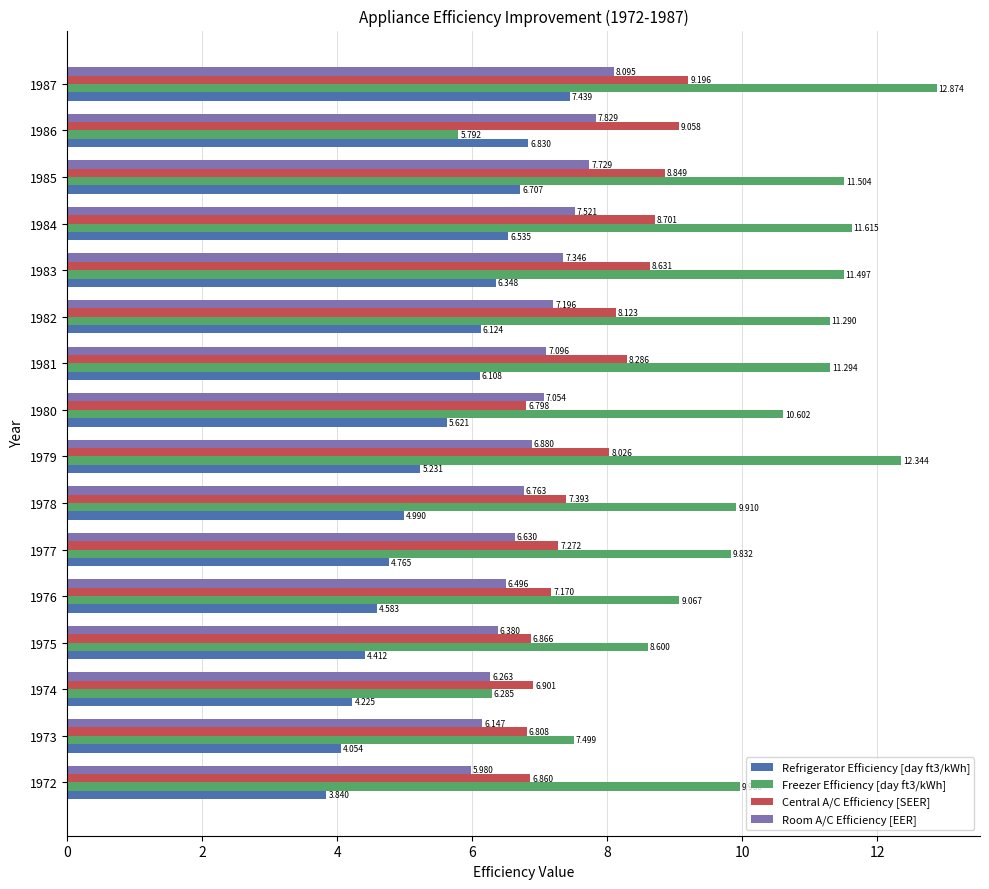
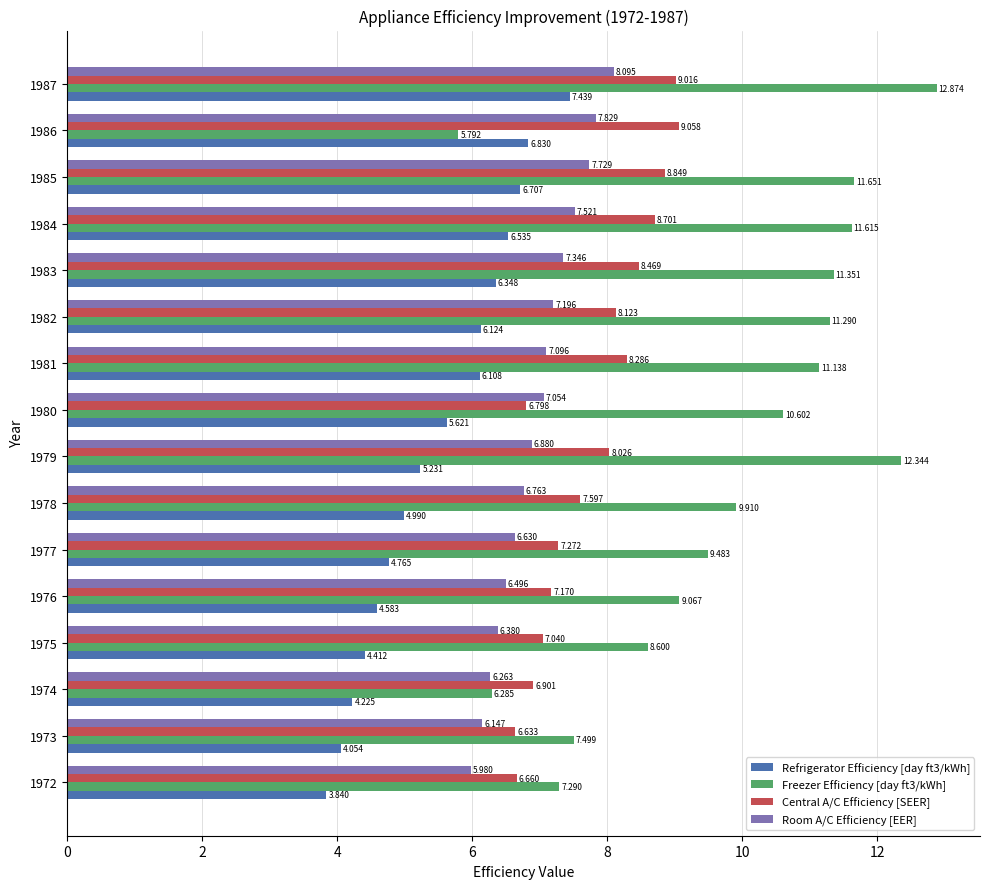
  {
    "Freezer Efficiency [day ft3/kWh]": {
      "1987": 12.874,
      "1986": 5.792,
-     "1985": 11.504,
+     "1985": 11.651,
      "1984": 11.615,
-     "1983": 11.497,
+     "1983": 11.351,
      "1982": 11.290,
-     "1981": 11.294,
+     "1981": 11.138,
      "1980": 10.602,
      "1979": 12.344,
      "1978": 9.910,
-     "1977": 9.832,
+     "1977": 9.483,
      "1976": 9.067,
      "1975": 8.600,
      "1974": 6.285,
      "1973": 7.499,
-     "1972": 10.0
+     "1972": 7.3
    },
    "Central A/C Efficiency [SEER]": {
-     "1987": 9.196,
+     "1987": 9.016,
      "1986": 9.058,
      "1985": 8.849,
      "1984": 8.701,
-     "1983": 8.631,
+     "1983": 8.469,
      "1982": 8.123,
      "1981": 8.286,
      "1980": 6.798,
      "1979": 8.026,
-     "1978": 7.393,
+     "1978": 7.597,
      "1977": 7.272,
      "1976": 7.170,
-     "1975": 6.866,
+     "1975": 7.040,
      "1974": 6.901,
-     "1973": 6.808,
-     "1972": 6.860
+     "1973": 6.633,
+     "1972": 6.660
    }
  }
